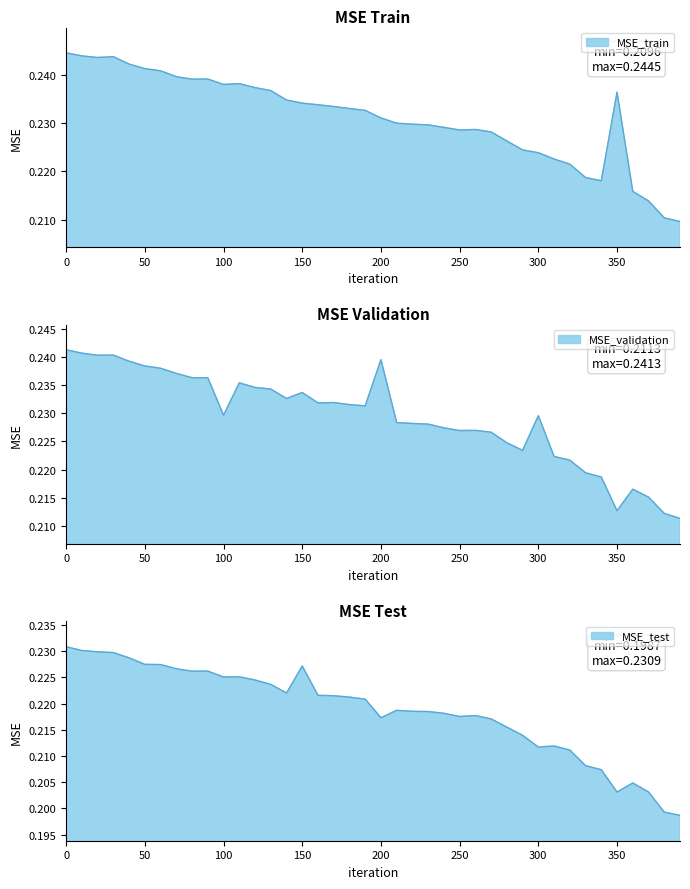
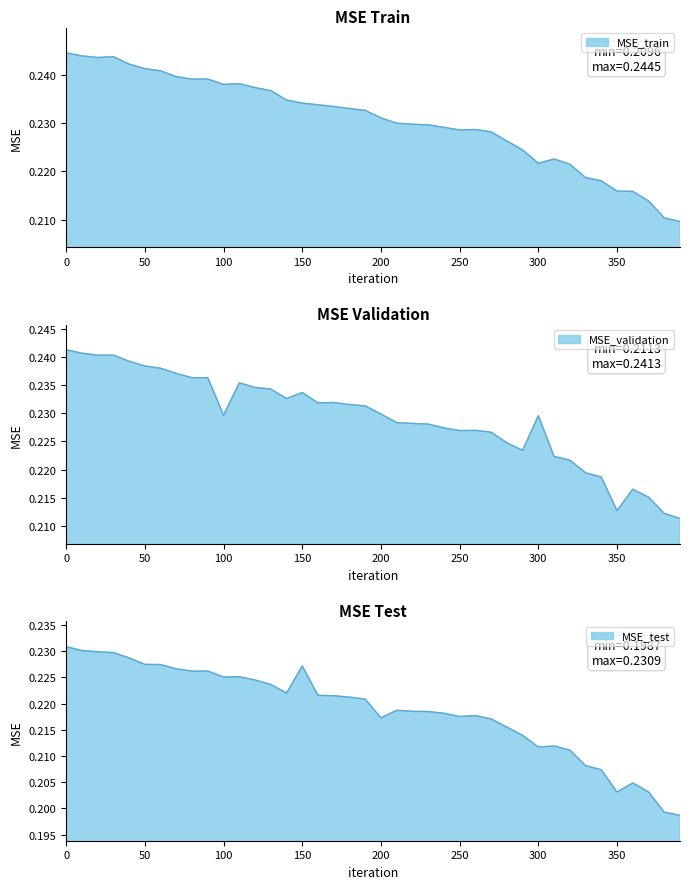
  {
    "MSE Train": {
      "0": 0.245,
      "50": 0.241,
      "100": 0.238,
      "150": 0.234,
      "200": 0.231,
      "250": 0.229,
-     "300": 0.224,
-     "350": 0.236
+     "300": 0.222,
+     "350": 0.216
    },
    "MSE Validation": {
      "0": 0.241,
      "50": 0.238,
      "100": 0.230,
      "150": 0.234,
-     "200": 0.239,
+     "200": 0.230,
      "250": 0.227,
      "300": 0.230,
      "350": 0.213
    },
    "MSE Test": {
      "0": 0.231,
      "50": 0.228,
      "100": 0.225,
      "150": 0.227,
      "200": 0.217,
      "250": 0.218,
      "300": 0.212,
      "350": 0.203
    }
  }
